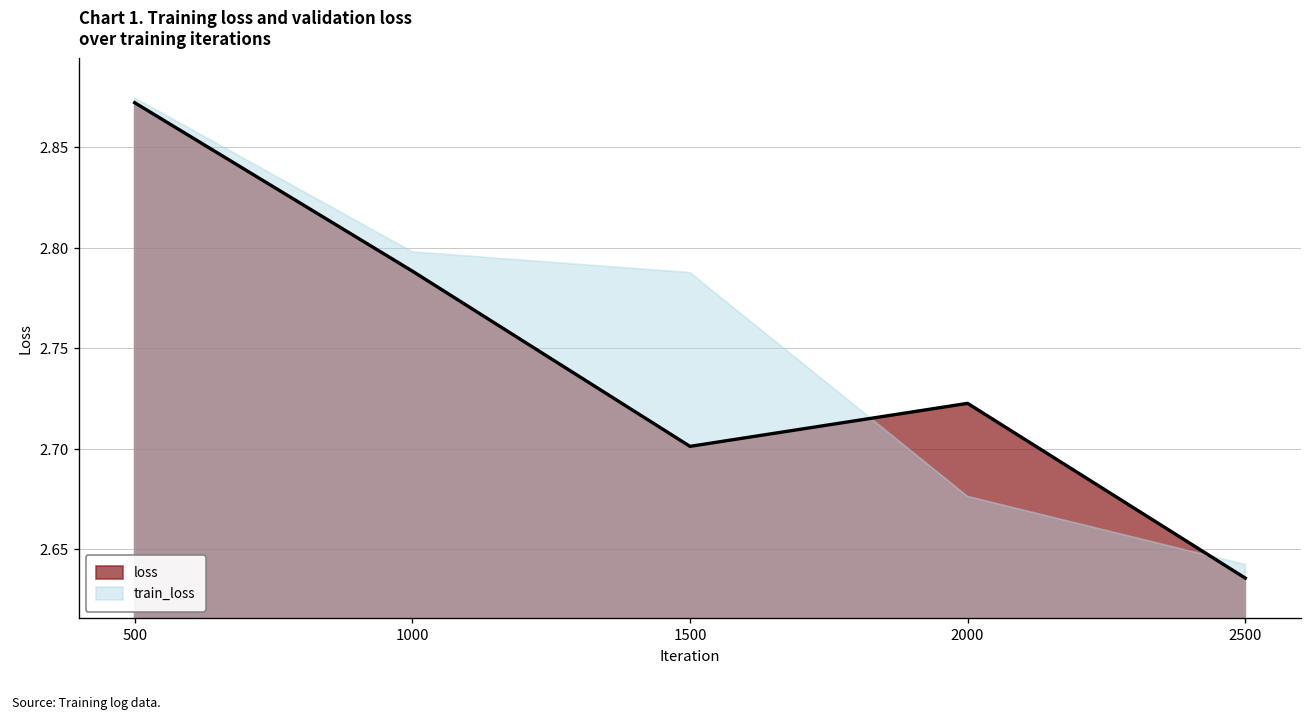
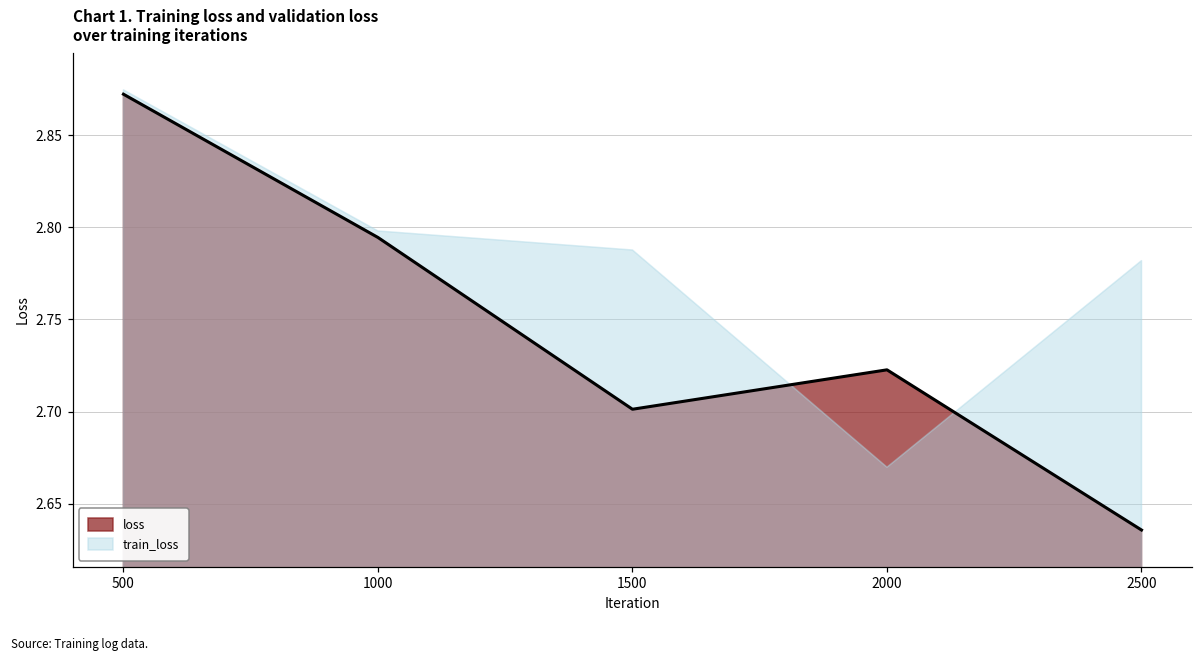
  {
    "loss": {
      "500": 2.872,
-     "1000": 2.788,
+     "1000": 2.794,
      "1500": 2.701,
      "2000": 2.723,
      "2500": 2.636
    },
    "train_loss": {
      "500": 2.875,
      "1000": 2.798,
      "1500": 2.788,
-     "2000": 2.676,
-     "2500": 2.642
+     "2000": 2.670,
+     "2500": 2.782
    }
  }
